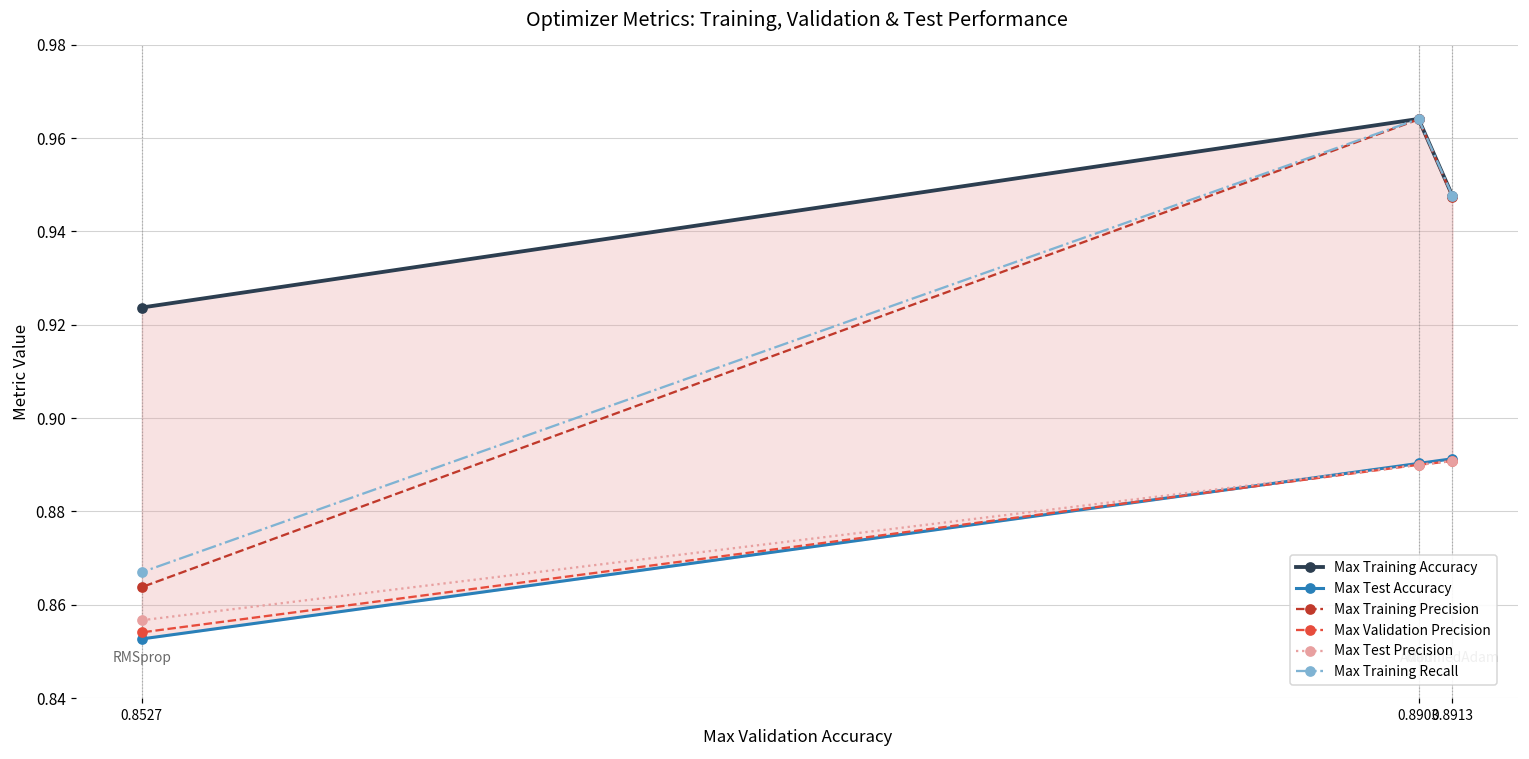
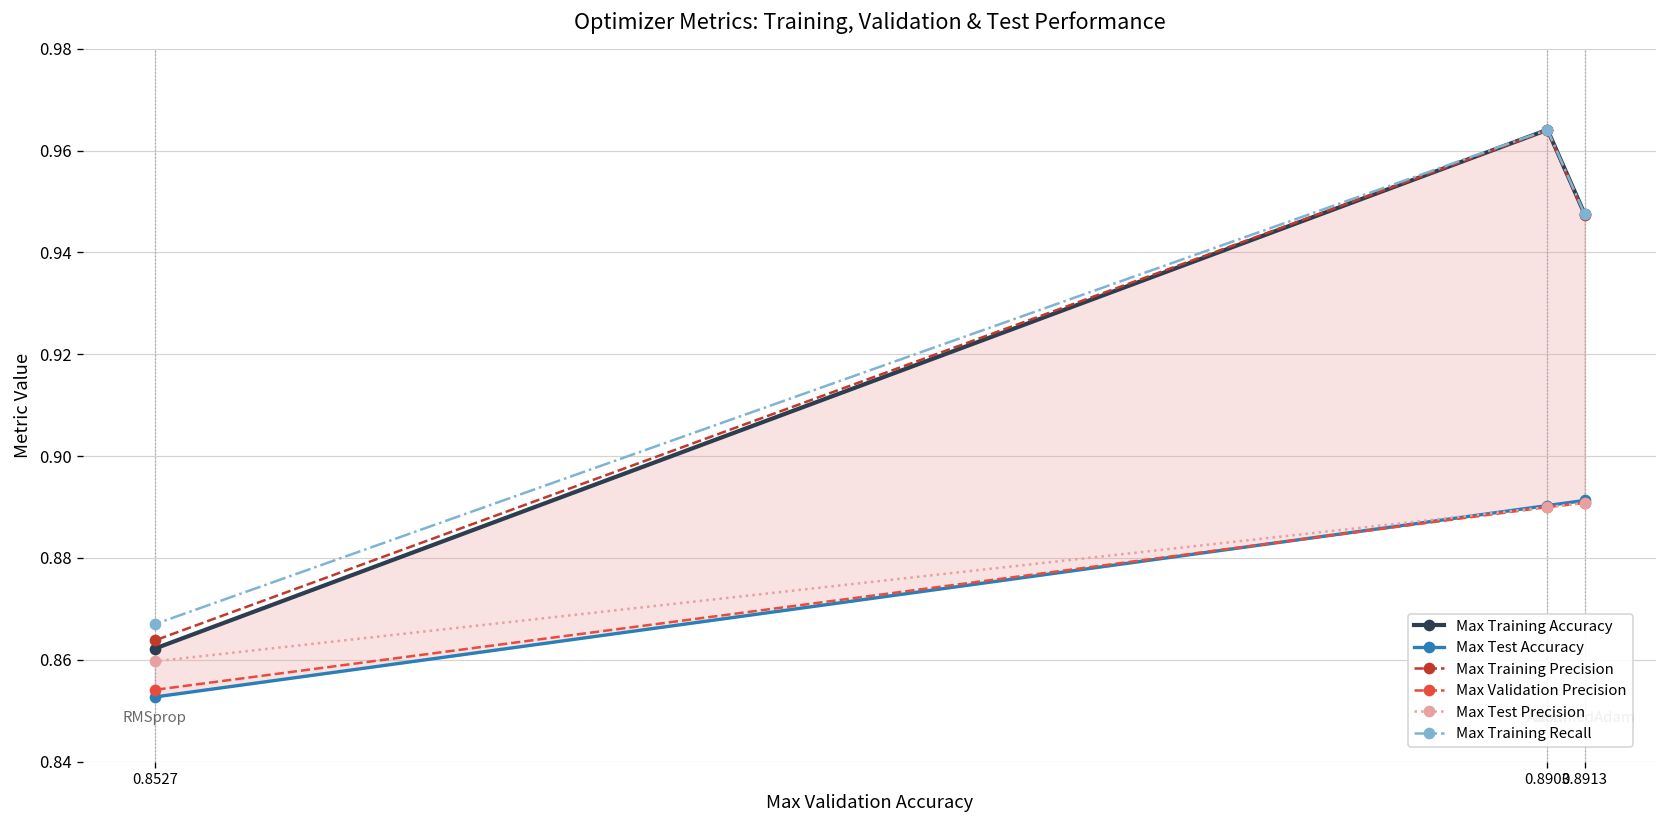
  {
    "Max Training Accuracy": {
-     "0.8527": 0.924
+     "0.8527": 0.862
    },
    "Max Test Accuracy": {
      "0.8527": 0.853
    },
    "Max Test Precision": {
-     "0.8527": 0.857
+     "0.8527": 0.860
    },
    "Max Training Recall": {
      "0.8527": 0.867
    }
  }
